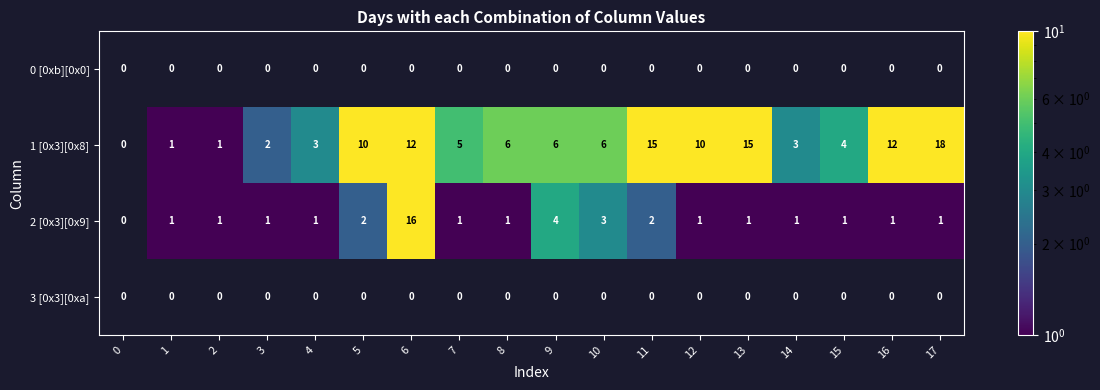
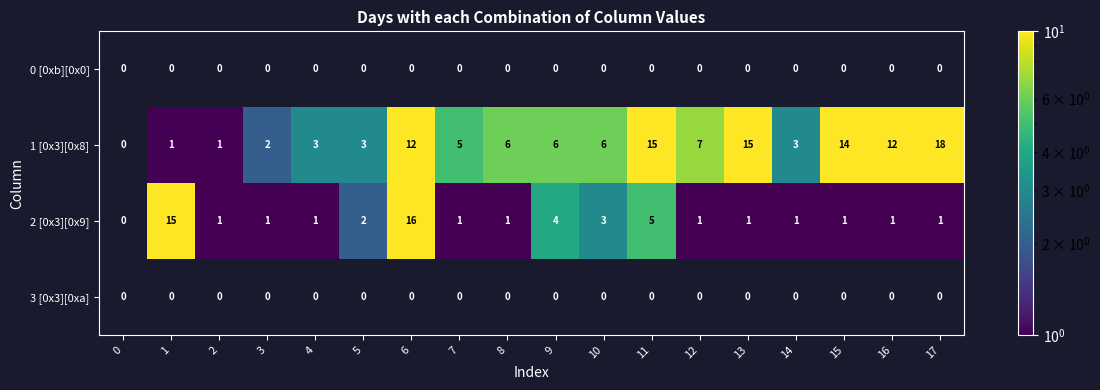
  {
    "1 [0x3][0x8]": {
      "1": 1,
      "2": 1,
      "3": 2,
      "4": 3,
-     "5": 10,
+     "5": 3,
      "6": 12,
      "7": 5,
      "8": 6,
      "9": 6,
      "10": 6,
      "11": 15,
-     "12": 10,
+     "12": 7,
      "13": 15,
      "14": 3,
-     "15": 4,
+     "15": 14,
      "16": 12,
      "17": 18
    },
    "2 [0x3][0x9]": {
-     "1": 1,
+     "1": 15,
      "2": 1,
      "3": 1,
      "4": 1,
      "5": 2,
      "6": 16,
      "7": 1,
      "8": 1,
      "9": 4,
      "10": 3,
-     "11": 2,
+     "11": 5,
      "12": 1,
      "13": 1,
      "14": 1,
      "15": 1,
      "16": 1,
      "17": 1
    }
  }
